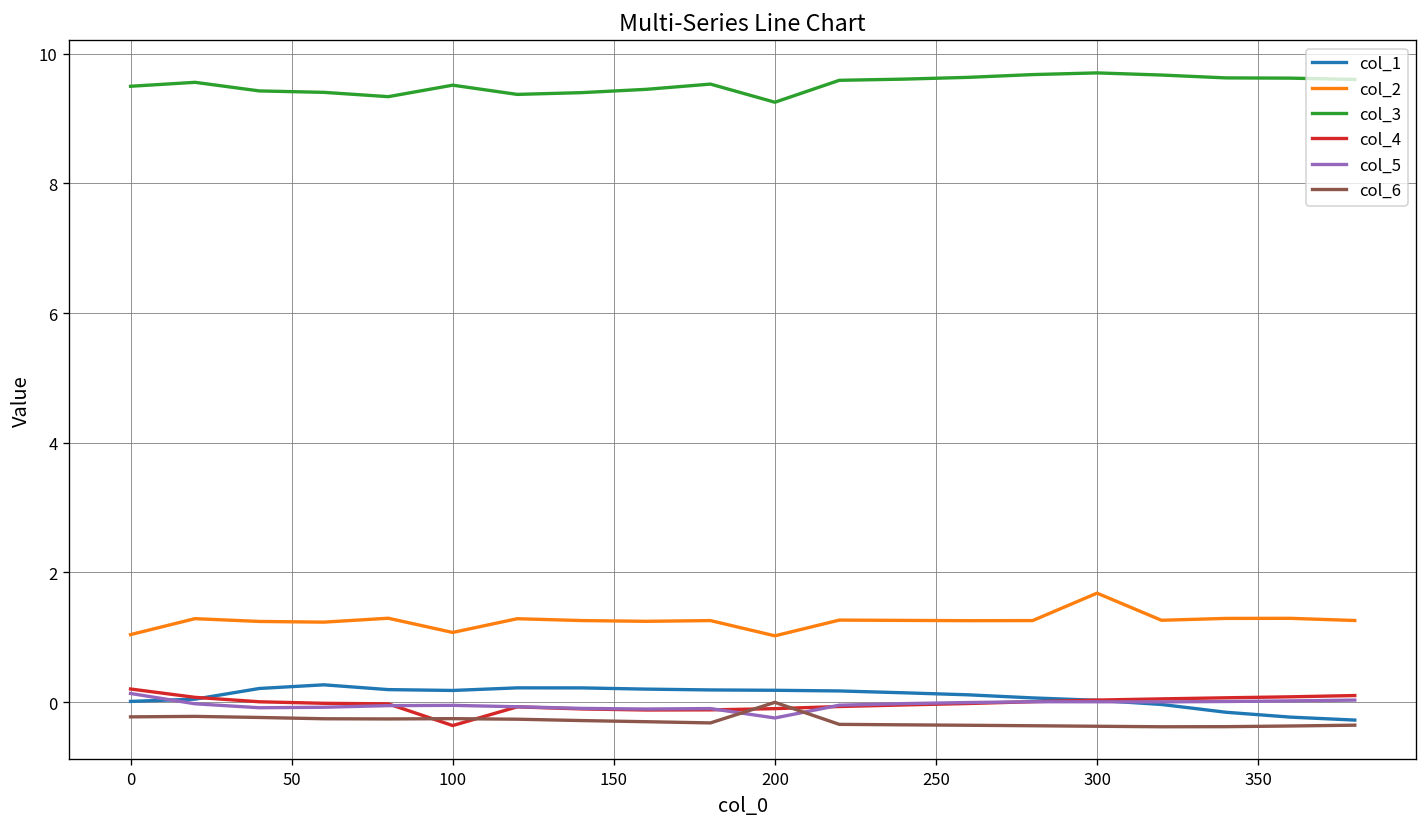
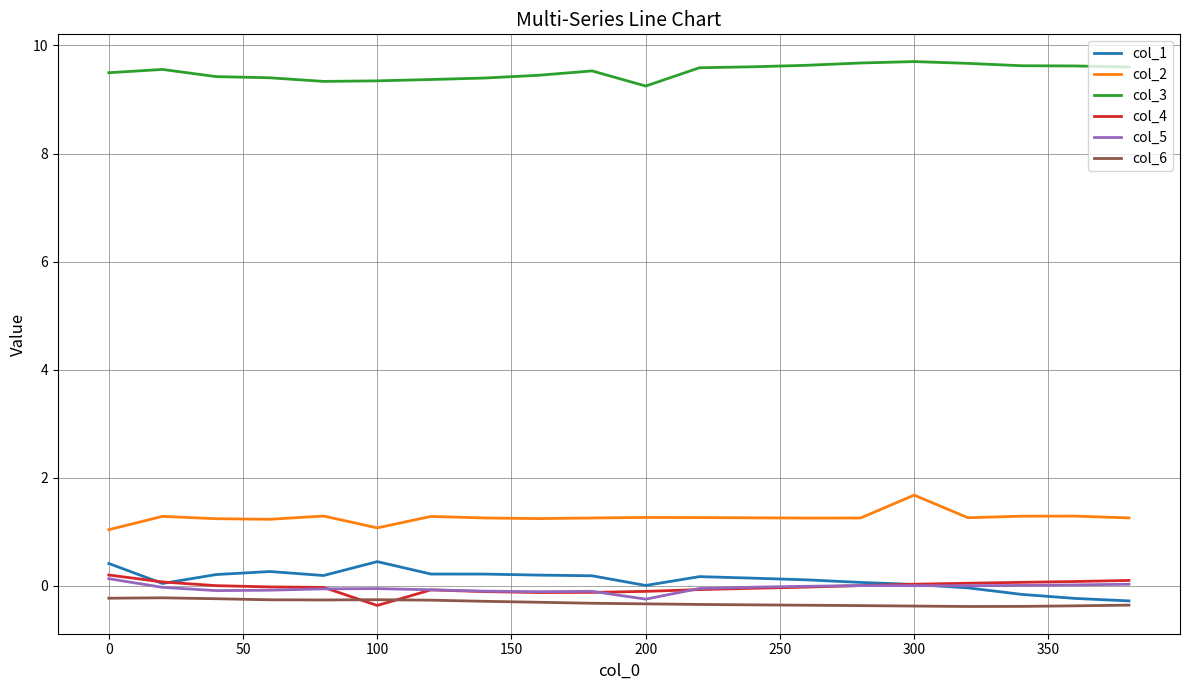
  {
    "col_1": {
-     "0": 0.0,
-     "100": 0.2,
-     "200": 0.2
+     "0": 0.4,
+     "100": 0.4,
+     "200": 0.0
    },
    "col_2": {
      "0": 1.0,
      "100": 1.1,
-     "200": 1.0,
+     "200": 1.3,
      "300": 1.7
    },
    "col_3": {
      "0": 9.5,
-     "100": 9.5,
+     "100": 9.3,
      "200": 9.3,
      "300": 9.7
    },
    "col_4": {
      "0": 0.2,
      "100": -0.4,
      "200": -0.1
    },
    "col_5": {
      "0": 0.1,
      "100": 0.0,
      "200": -0.2
    },
    "col_6": {
      "0": -0.2,
      "100": -0.3,
-     "200": 0.0,
+     "200": -0.3,
      "300": -0.4
    }
  }
